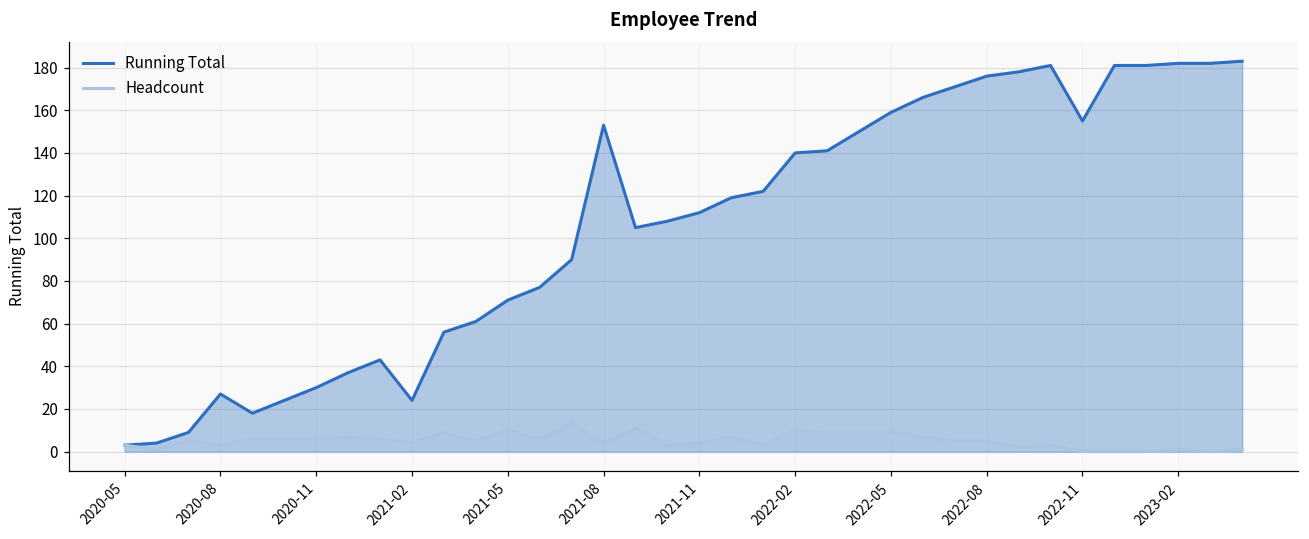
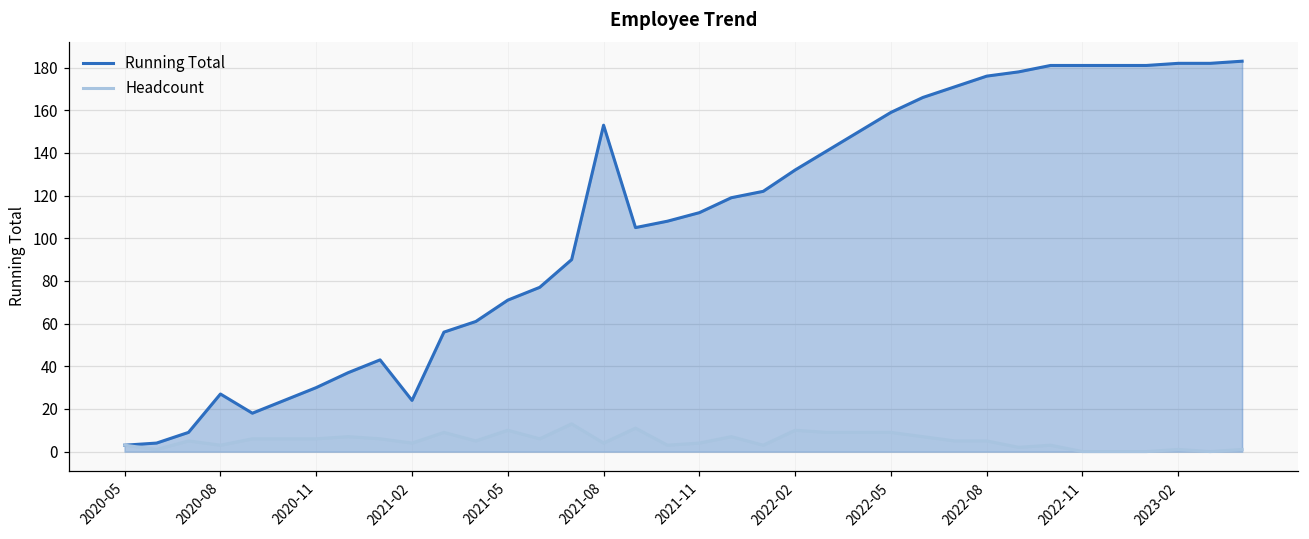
  {
    "Running Total": {
      "2020-08": 27,
      "2020-11": 30,
      "2021-02": 24,
      "2021-05": 71,
      "2021-08": 153,
      "2021-11": 112,
-     "2022-02": 140,
+     "2022-02": 132,
      "2022-05": 159,
      "2022-08": 176,
-     "2022-11": 155,
+     "2022-11": 181,
      "2023-02": 182
    },
    "Headcount": {
      "2020-08": 3,
      "2020-11": 6,
      "2021-02": 4,
      "2021-05": 10,
      "2021-08": 4,
      "2021-11": 4,
      "2022-02": 10,
      "2022-05": 9,
      "2022-08": 5,
      "2022-11": 0,
      "2023-02": 1
    }
  }
